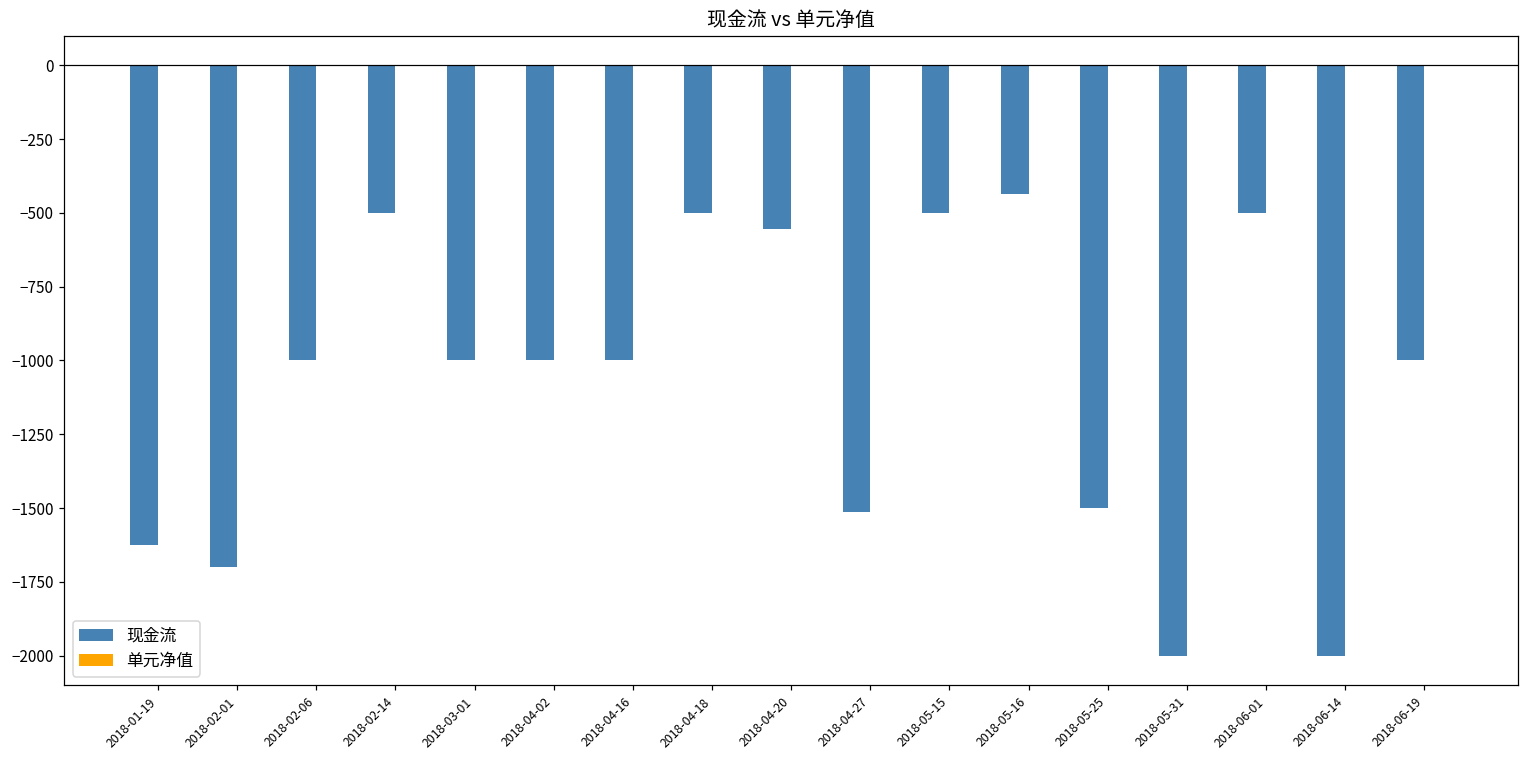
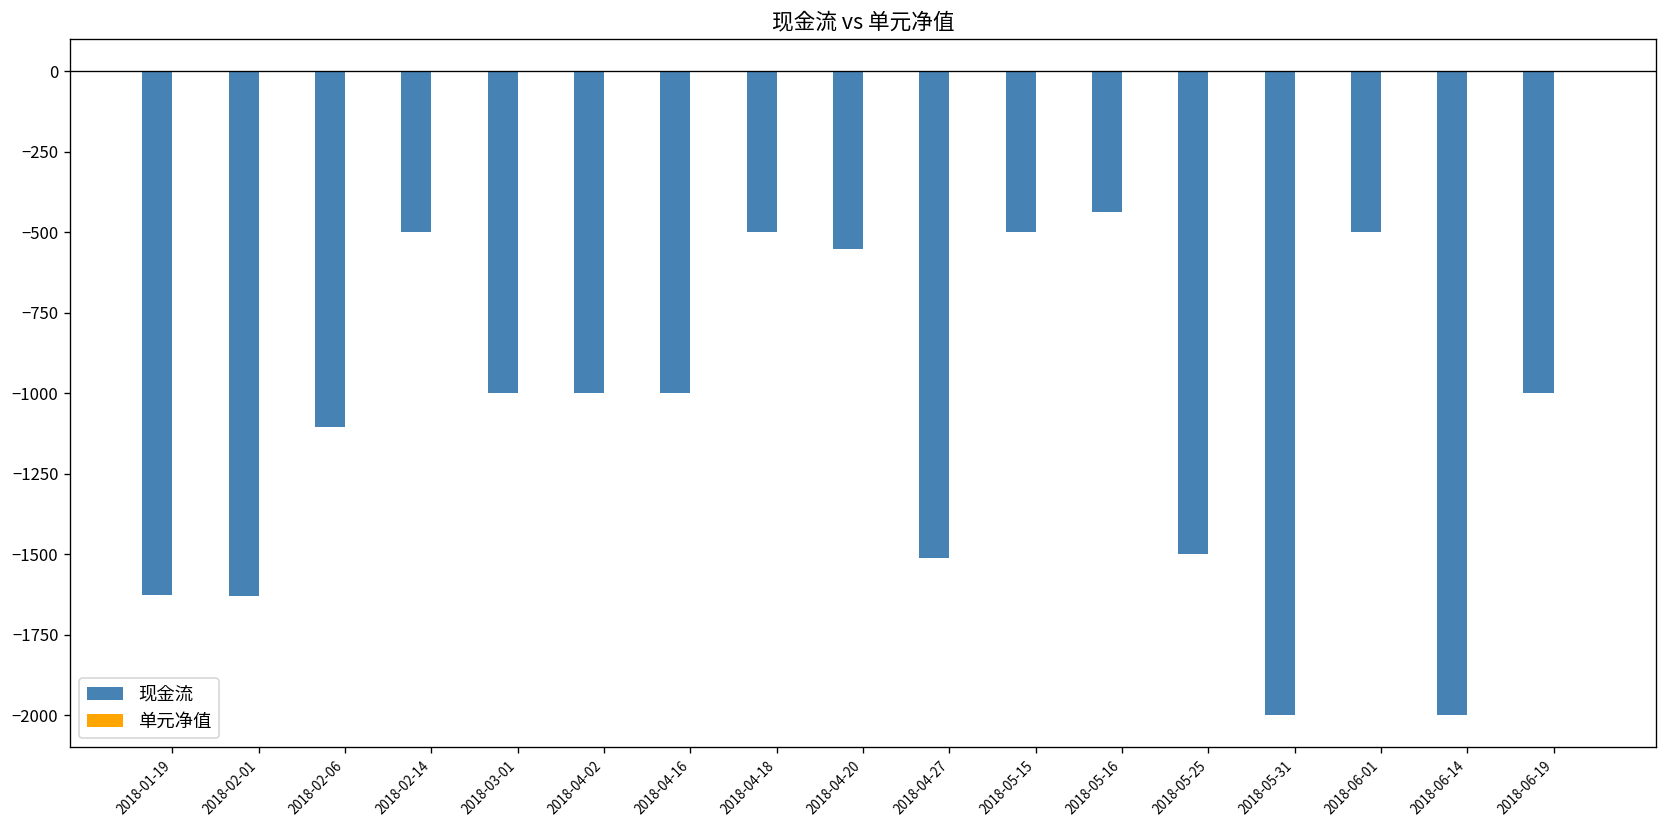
  {
    "现金流": {
      "2018-01-19": -1630,
-     "2018-02-01": -1700,
-     "2018-02-06": -1000,
+     "2018-02-01": -1630,
+     "2018-02-06": -1110,
      "2018-02-14": -500,
      "2018-03-01": -1000,
      "2018-04-02": -1000,
      "2018-04-16": -1000,
      "2018-04-18": -500,
      "2018-04-20": -550,
      "2018-04-27": -1510,
      "2018-05-15": -500,
      "2018-05-16": -440,
      "2018-05-25": -1500,
      "2018-05-31": -2000,
      "2018-06-01": -500,
      "2018-06-14": -2000,
      "2018-06-19": -1000
    }
  }
